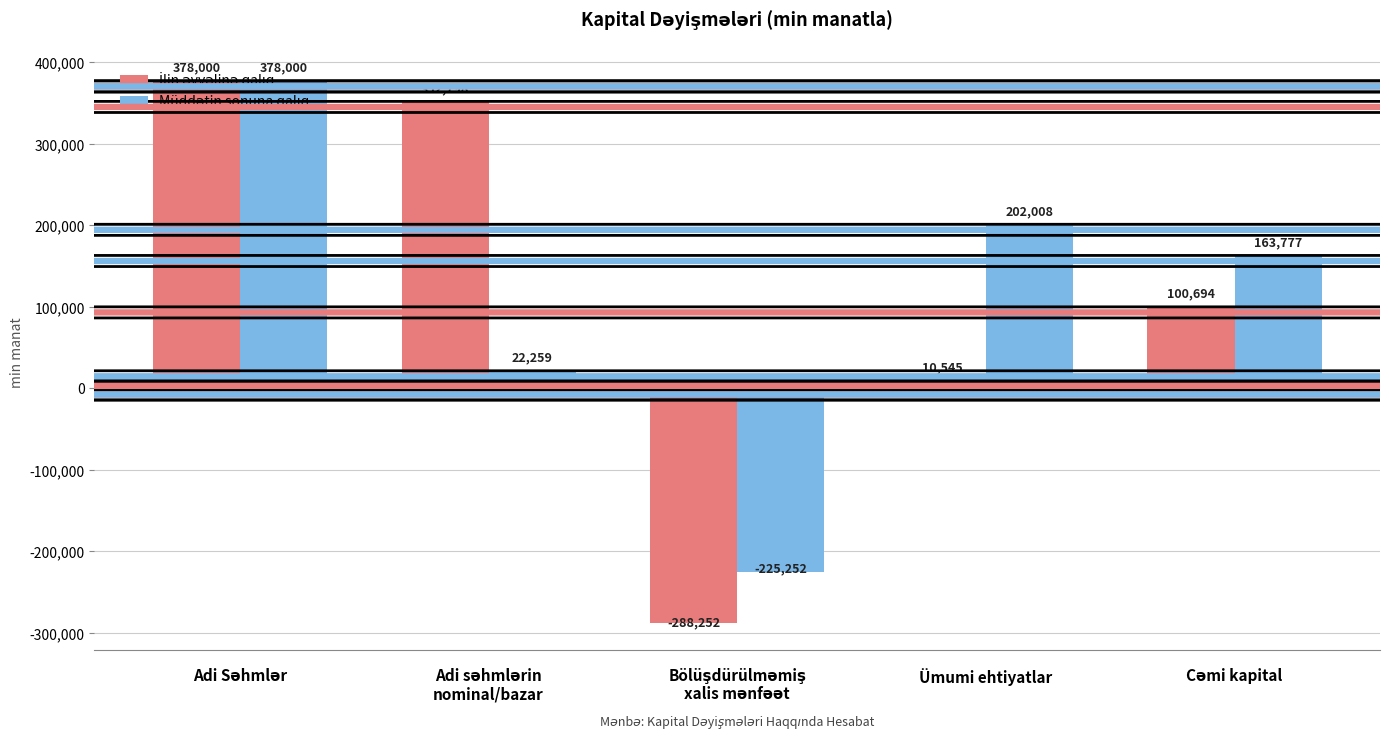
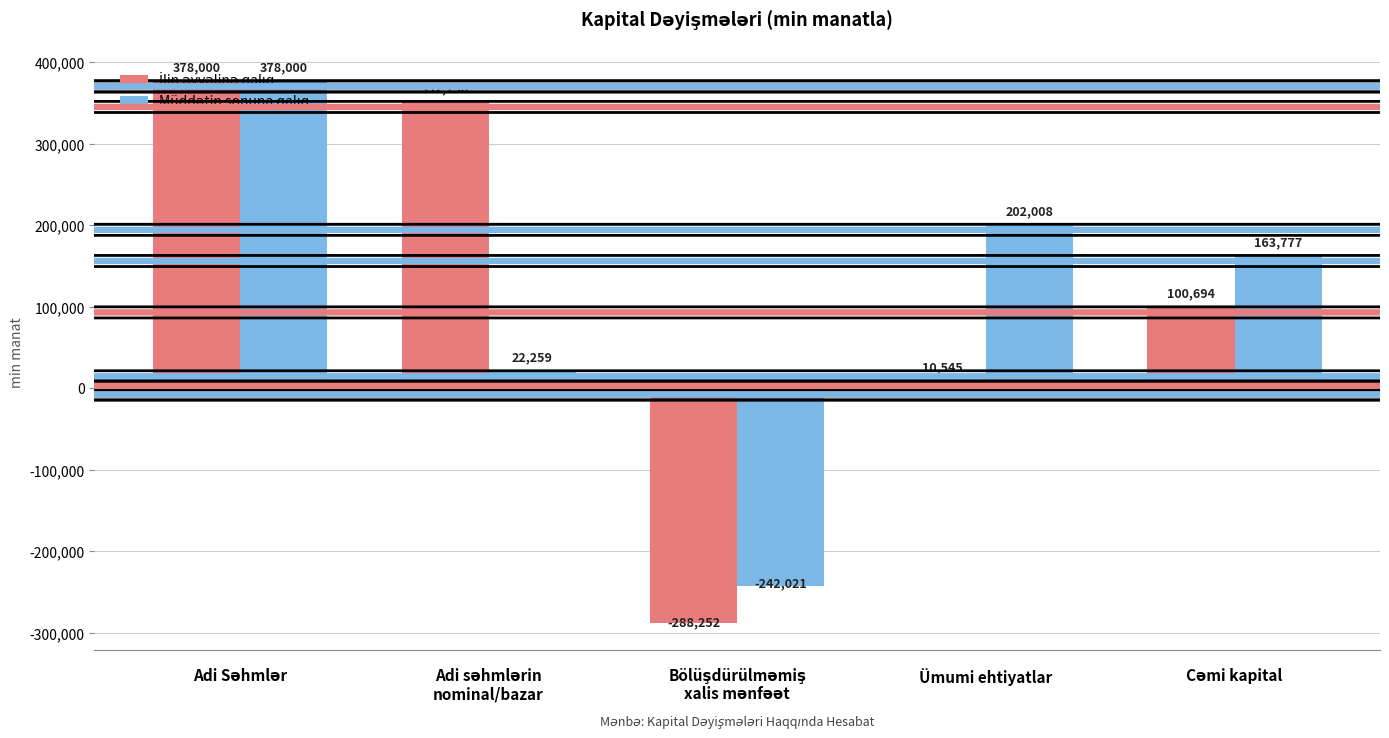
  {
    "İlin əvvəlinə qalıq": {
      "Adi Səhmlər": "378,000",
      "Bölüşdürülməmiş xalis mənfəət": "-288,252",
      "Ümumi ehtiyatlar": "10,545",
      "Cəmi kapital": "100,694"
    },
    "Müddətin sonuna qalıq": {
      "Adi Səhmlər": "378,000",
      "Adi səhmlərin nominal/bazar": "22,259",
-     "Bölüşdürülməmiş xalis mənfəət": "-225,252",
+     "Bölüşdürülməmiş xalis mənfəət": "-242,021",
      "Ümumi ehtiyatlar": "202,008",
      "Cəmi kapital": "163,777"
    }
  }
